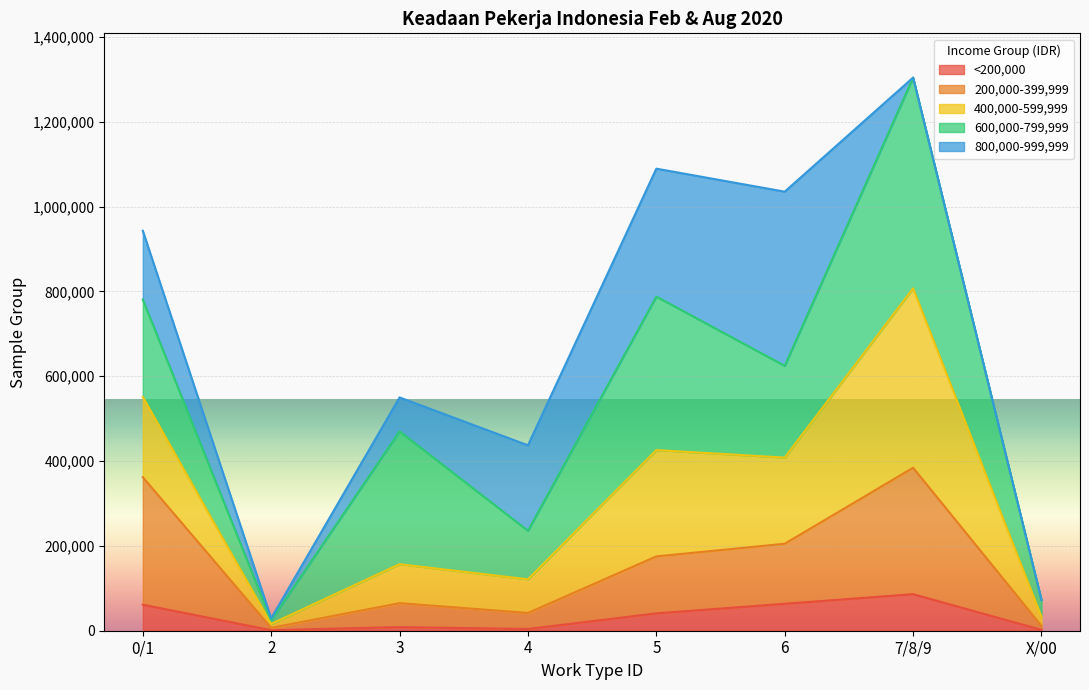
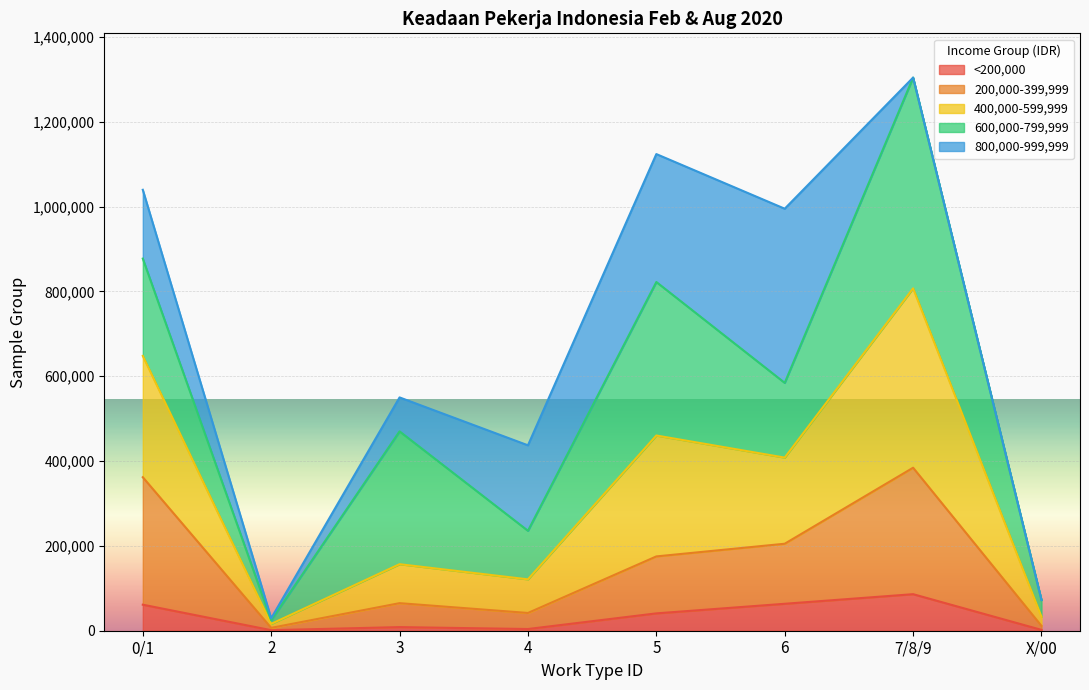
  {
    "400,000-599,999": {
-     "0/1": "190,000",
+     "0/1": "290,000",
      "2": "10,000",
      "3": "90,000",
      "4": "80,000",
-     "5": "250,000",
+     "5": "290,000",
      "6": "200,000",
      "7/8/9": "420,000",
      "X/00": "20,000"
    },
    "600,000-799,999": {
      "0/1": "230,000",
      "3": "310,000",
      "4": "110,000",
      "5": "360,000",
-     "6": "220,000"
+     "6": "180,000"
    },
    "800,000-999,999": {
      "0/1": "160,000",
      "3": "80,000",
      "4": "200,000",
      "5": "300,000",
      "6": "410,000"
    }
  }
